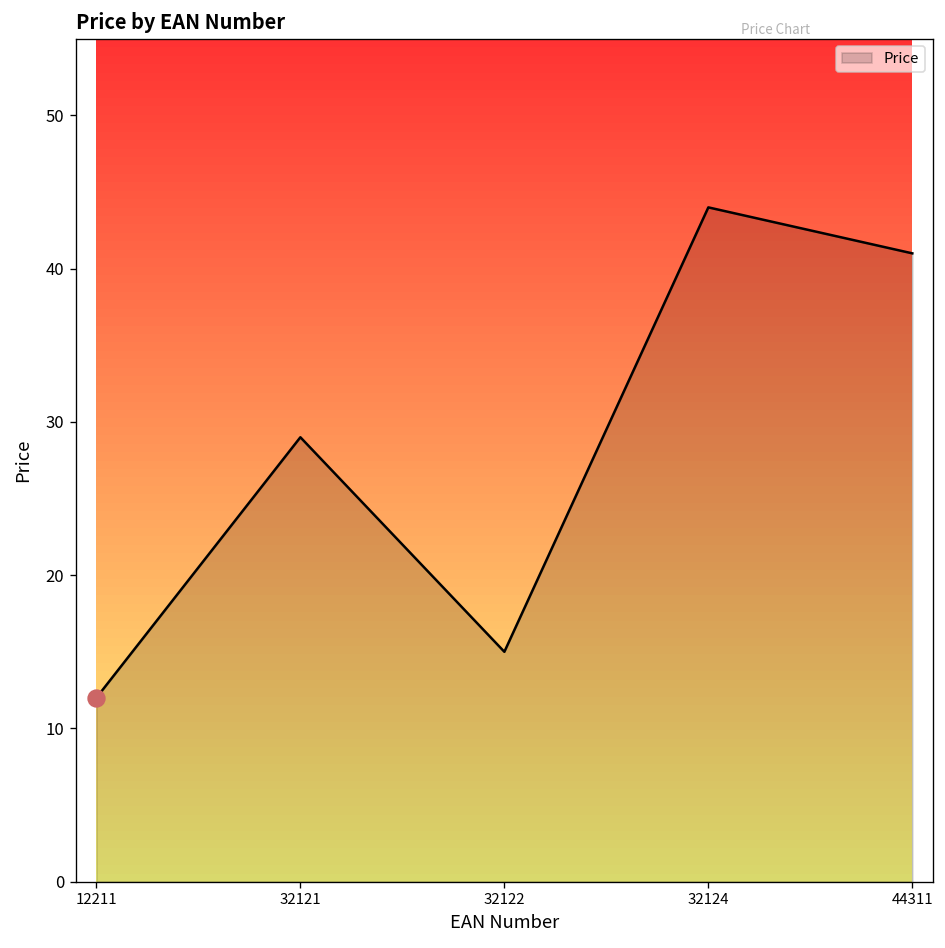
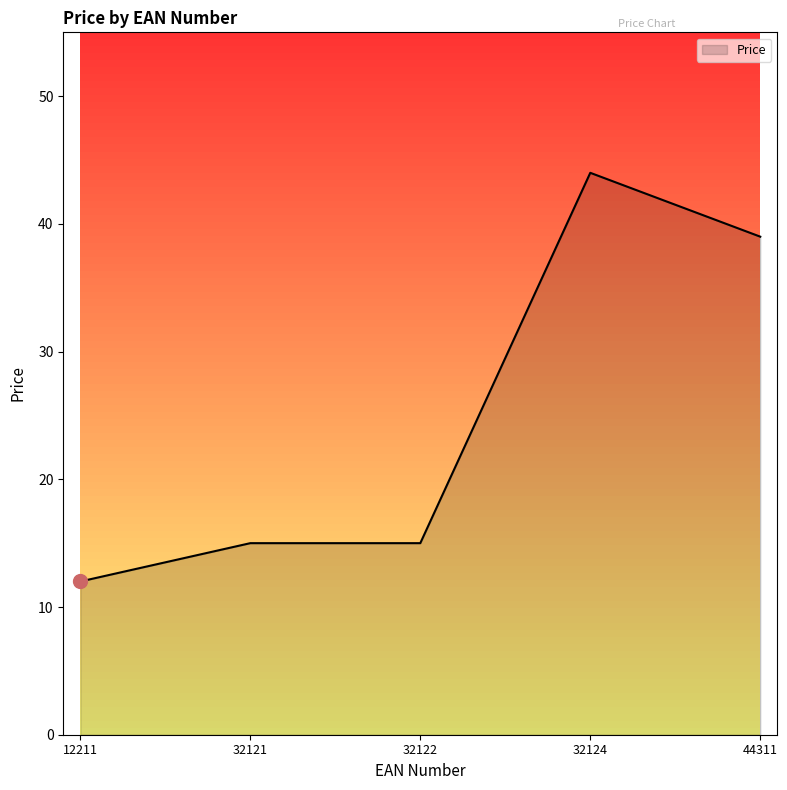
  {
    "Price": {
-     "32121": 29,
+     "32121": 15,
      "32122": 15,
      "32124": 44,
-     "44311": 41
+     "44311": 39
    }
  }
